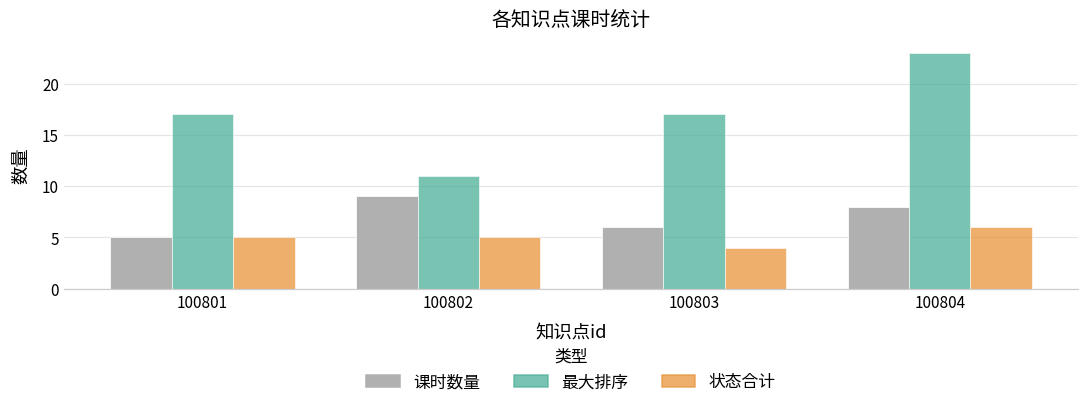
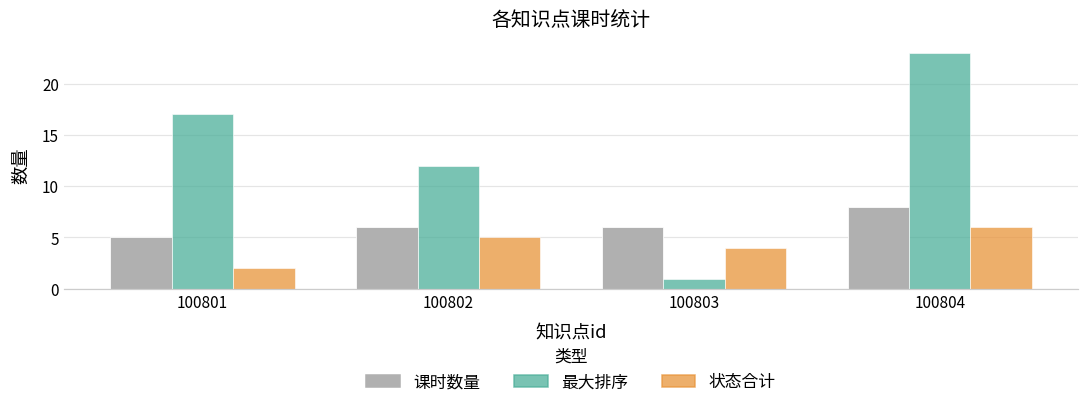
  {
    "课时数量": {
      "100801": 5,
-     "100802": 9,
+     "100802": 6,
      "100803": 6,
      "100804": 8
    },
    "最大排序": {
      "100801": 17,
-     "100802": 11,
-     "100803": 17,
+     "100802": 12,
+     "100803": 1,
      "100804": 23
    },
    "状态合计": {
-     "100801": 5,
+     "100801": 2,
      "100802": 5,
      "100803": 4,
      "100804": 6
    }
  }
